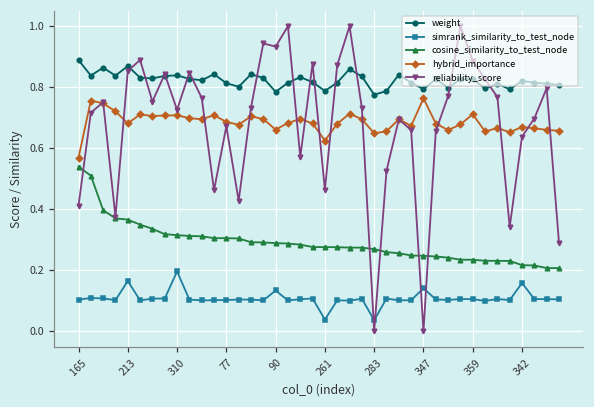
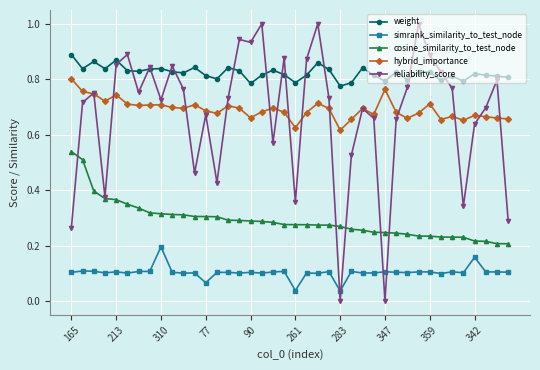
  {
    "simrank_similarity_to_test_node": {
      "165": 0.10,
-     "213": 0.16,
+     "213": 0.11,
      "310": 0.20,
-     "77": 0.10,
-     "90": 0.13,
+     "77": 0.07,
+     "90": 0.10,
      "261": 0.04,
      "283": 0.04,
-     "347": 0.14,
+     "347": 0.11,
      "359": 0.11,
      "342": 0.16
    },
    "hybrid_importance": {
-     "165": 0.57,
-     "213": 0.68,
+     "165": 0.80,
+     "213": 0.74,
      "310": 0.71,
      "77": 0.69,
      "90": 0.66,
      "261": 0.63,
-     "283": 0.65,
+     "283": 0.62,
      "347": 0.76,
      "359": 0.71,
      "342": 0.67
    },
    "reliability_score": {
-     "165": 0.41,
+     "165": 0.26,
      "213": 0.85,
      "310": 0.73,
      "77": 0.67,
      "90": 0.93,
-     "261": 0.46,
+     "261": 0.36,
      "283": 0.00,
      "347": 0.00,
      "342": 0.64
    }
  }
